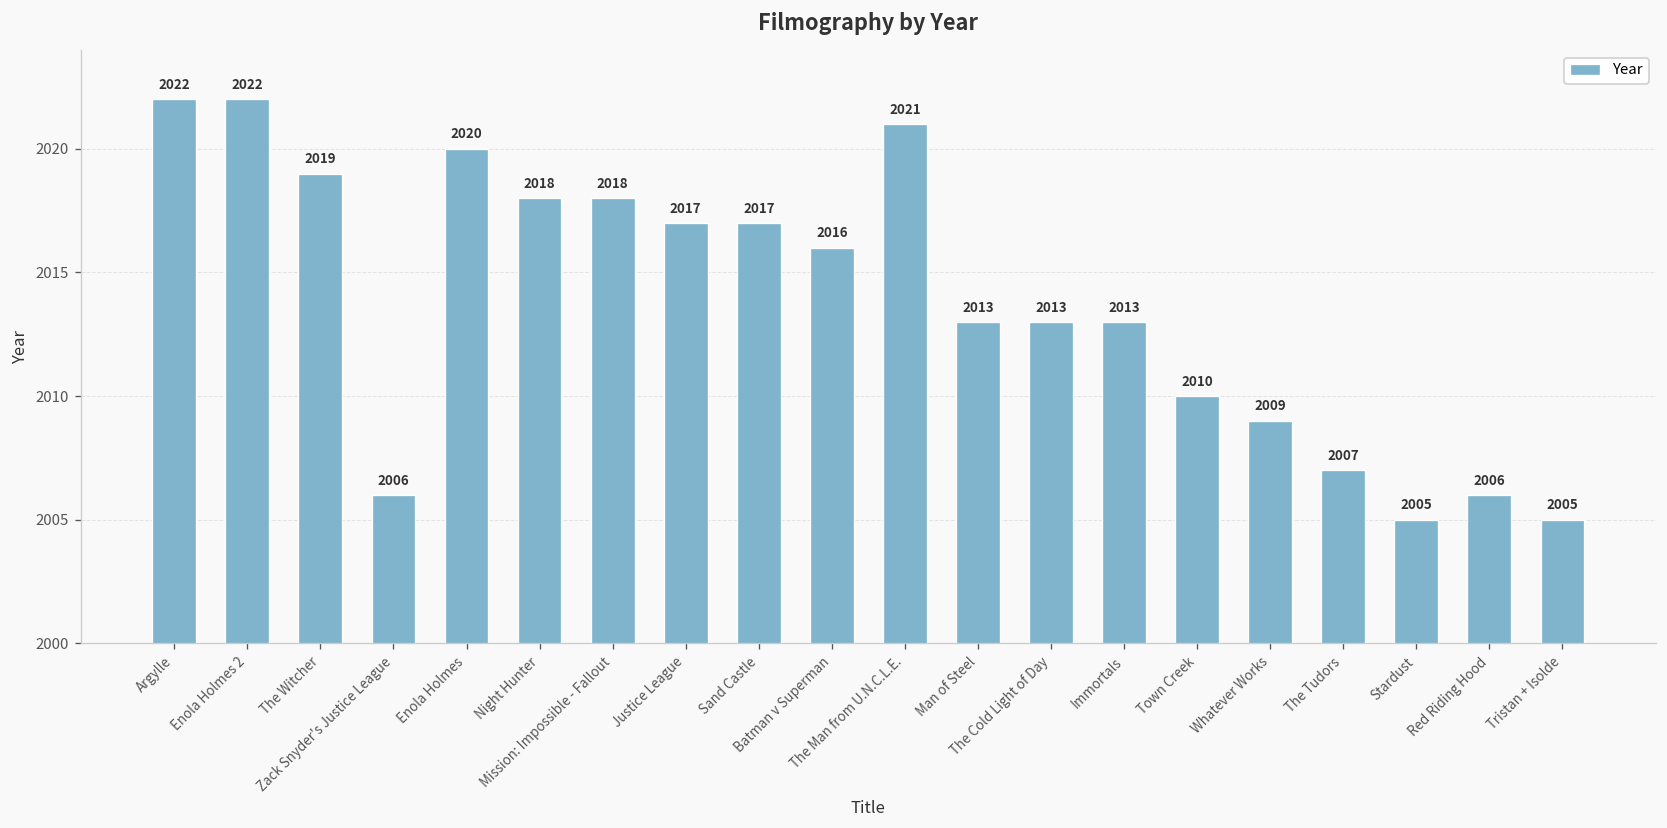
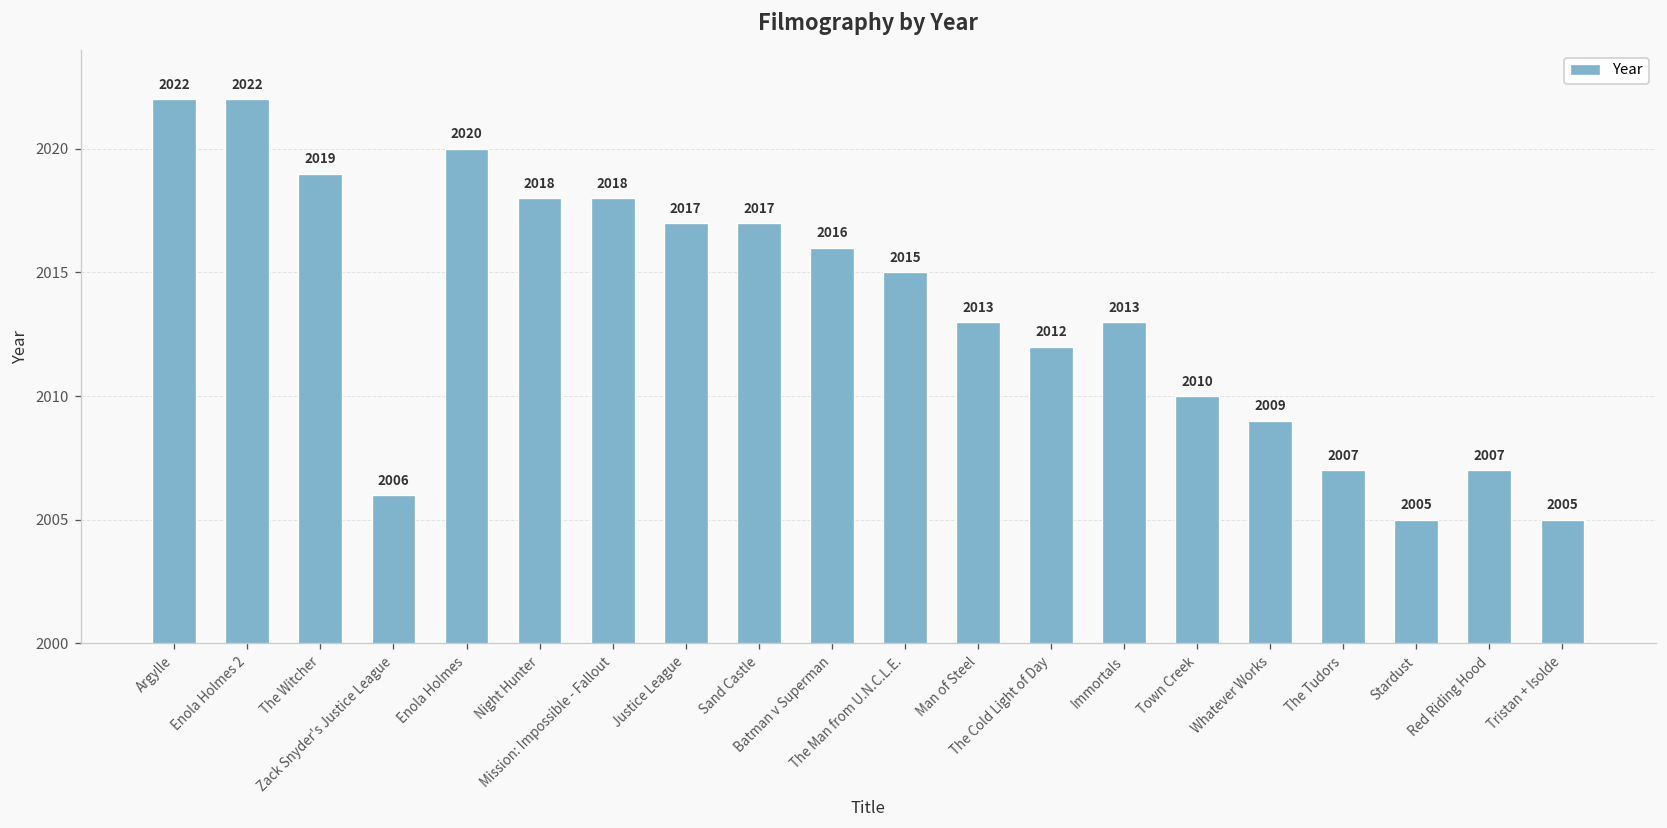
  {
    "Argylle": 2022,
    "Enola Holmes 2": 2022,
    "The Witcher": 2019,
    "Zack Snyder's Justice League": 2006,
    "Enola Holmes": 2020,
    "Night Hunter": 2018,
    "Mission: Impossible - Fallout": 2018,
    "Justice League": 2017,
    "Sand Castle": 2017,
    "Batman v Superman": 2016,
-   "The Man from U.N.C.L.E.": 2021,
+   "The Man from U.N.C.L.E.": 2015,
    "Man of Steel": 2013,
-   "The Cold Light of Day": 2013,
+   "The Cold Light of Day": 2012,
    "Immortals": 2013,
    "Town Creek": 2010,
    "Whatever Works": 2009,
    "The Tudors": 2007,
    "Stardust": 2005,
-   "Red Riding Hood": 2006,
+   "Red Riding Hood": 2007,
    "Tristan + Isolde": 2005
  }
